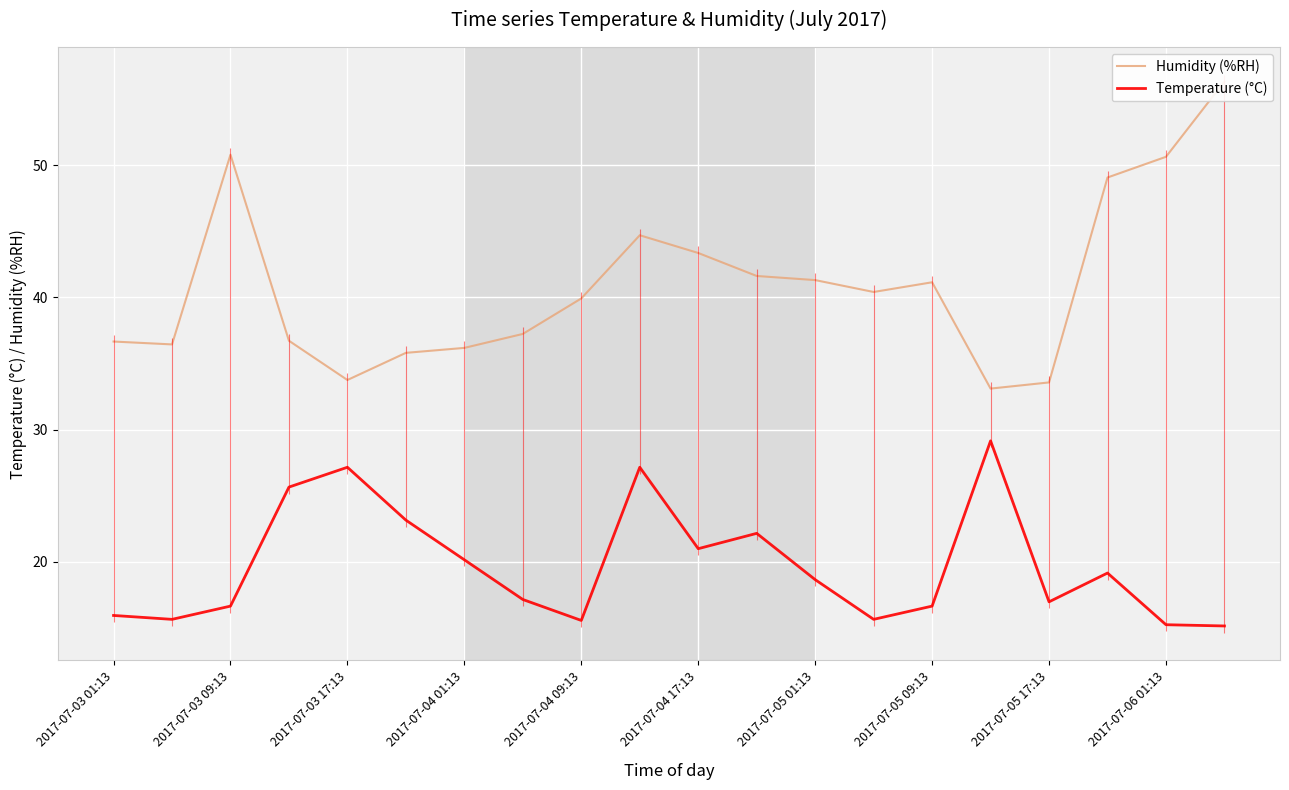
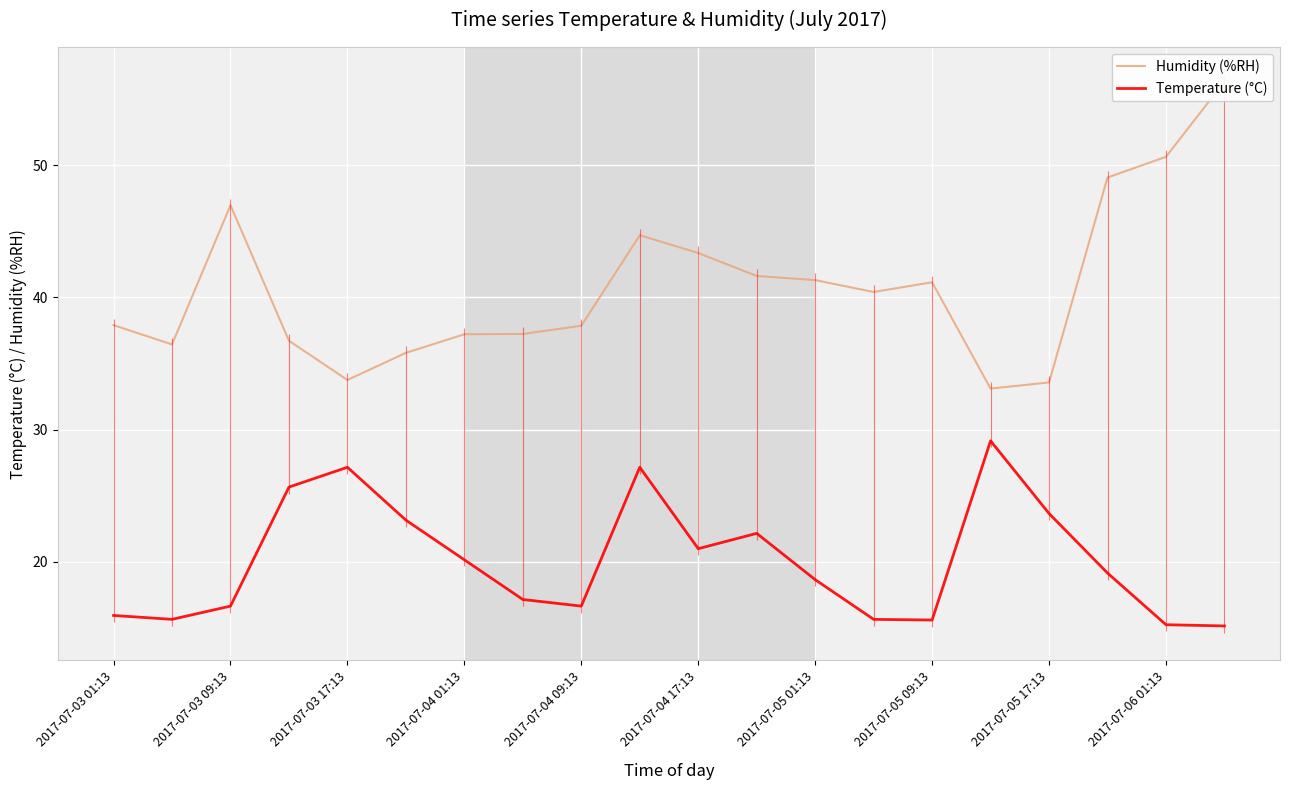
  {
    "Humidity (%RH)": {
-     "2017-07-03 01:13": 36.7,
-     "2017-07-03 09:13": 50.8,
+     "2017-07-03 01:13": 37.9,
+     "2017-07-03 09:13": 47.0,
      "2017-07-03 17:13": 33.8,
-     "2017-07-04 01:13": 36.2,
-     "2017-07-04 09:13": 39.9,
+     "2017-07-04 01:13": 37.2,
+     "2017-07-04 09:13": 37.9,
      "2017-07-04 17:13": 43.4,
      "2017-07-05 01:13": 41.3,
      "2017-07-05 09:13": 41.1,
      "2017-07-05 17:13": 33.6,
      "2017-07-06 01:13": 50.6
    },
    "Temperature (°C)": {
      "2017-07-03 01:13": 15.9,
      "2017-07-03 09:13": 16.6,
      "2017-07-03 17:13": 27.2,
      "2017-07-04 01:13": 20.1,
-     "2017-07-04 09:13": 15.6,
+     "2017-07-04 09:13": 16.6,
      "2017-07-04 17:13": 21.0,
      "2017-07-05 01:13": 18.6,
-     "2017-07-05 09:13": 16.6,
-     "2017-07-05 17:13": 17.0,
+     "2017-07-05 09:13": 15.6,
+     "2017-07-05 17:13": 23.7,
      "2017-07-06 01:13": 15.2
    }
  }
